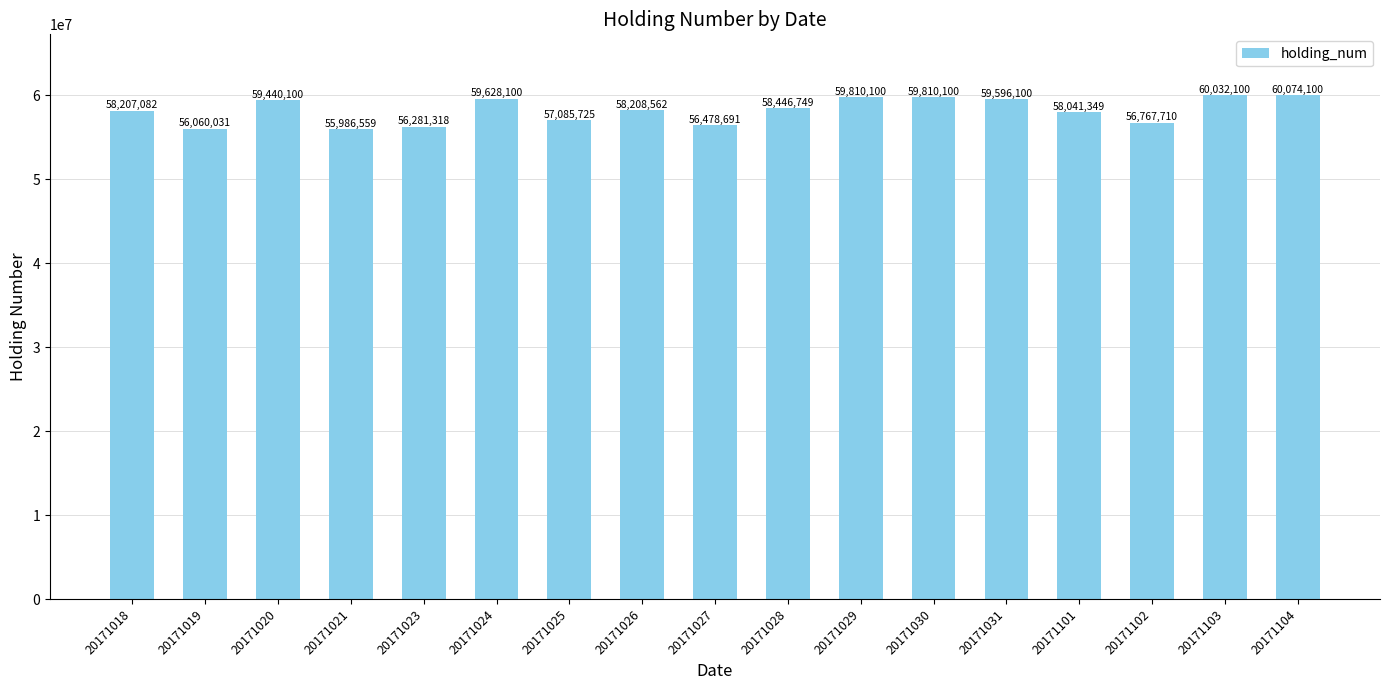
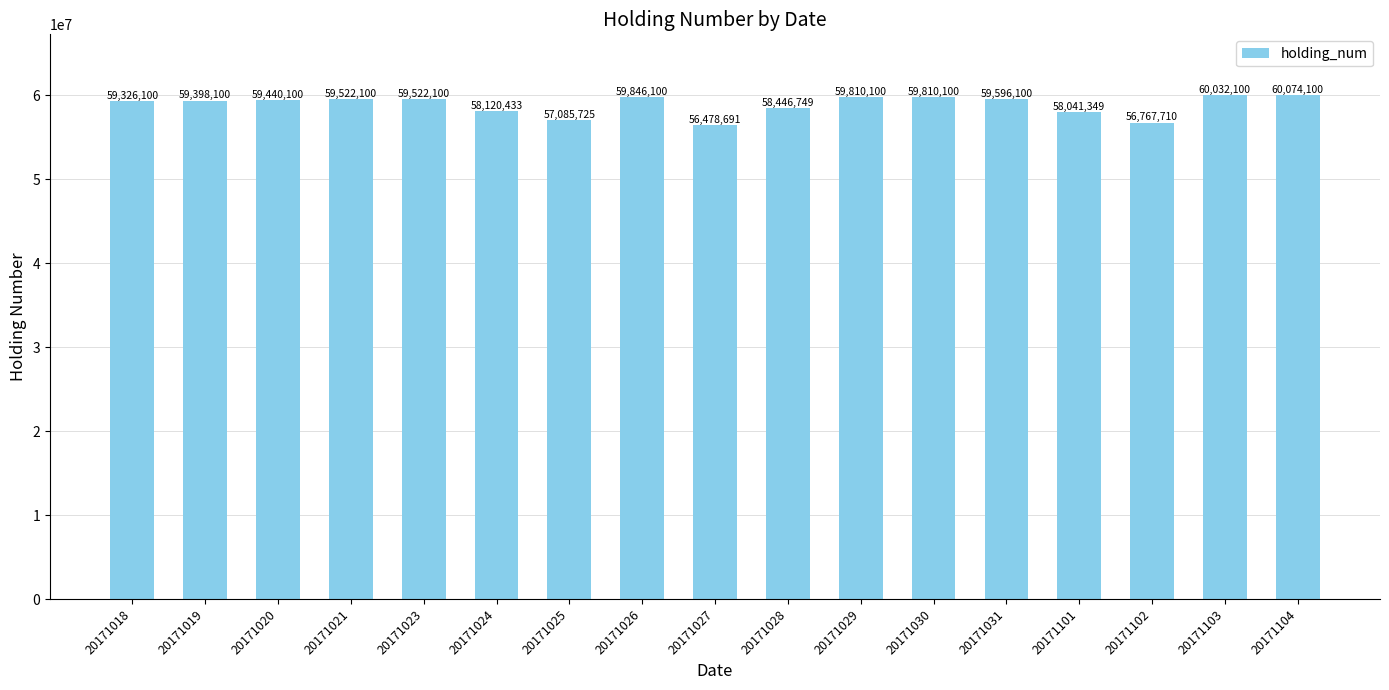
  {
-   "20171018": "58,207,082",
-   "20171019": "56,060,031",
+   "20171018": "59,326,100",
+   "20171019": "59,398,100",
    "20171020": "59,440,100",
-   "20171021": "55,986,559",
-   "20171023": "56,281,318",
-   "20171024": "59,628,100",
+   "20171021": "59,522,100",
+   "20171023": "59,522,100",
+   "20171024": "58,120,433",
    "20171025": "57,085,725",
-   "20171026": "58,208,562",
+   "20171026": "59,846,100",
    "20171027": "56,478,691",
    "20171028": "58,446,749",
    "20171029": "59,810,100",
    "20171030": "59,810,100",
    "20171031": "59,596,100",
    "20171101": "58,041,349",
    "20171102": "56,767,710",
    "20171103": "60,032,100",
    "20171104": "60,074,100"
  }
